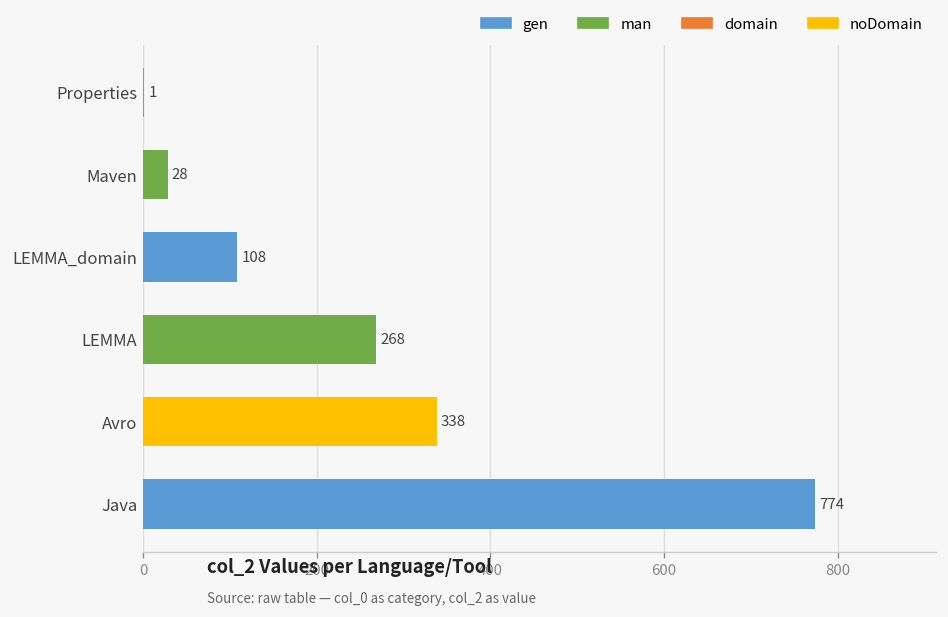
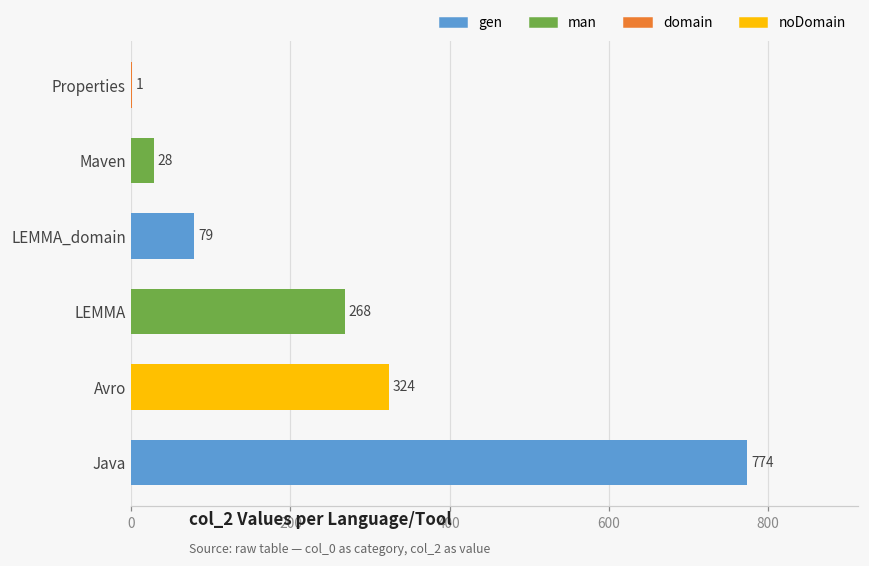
  {
    "Properties": 1,
    "Maven": 28,
-   "LEMMA_domain": 108,
+   "LEMMA_domain": 79,
    "LEMMA": 268,
-   "Avro": 338,
+   "Avro": 324,
    "Java": 774
  }
